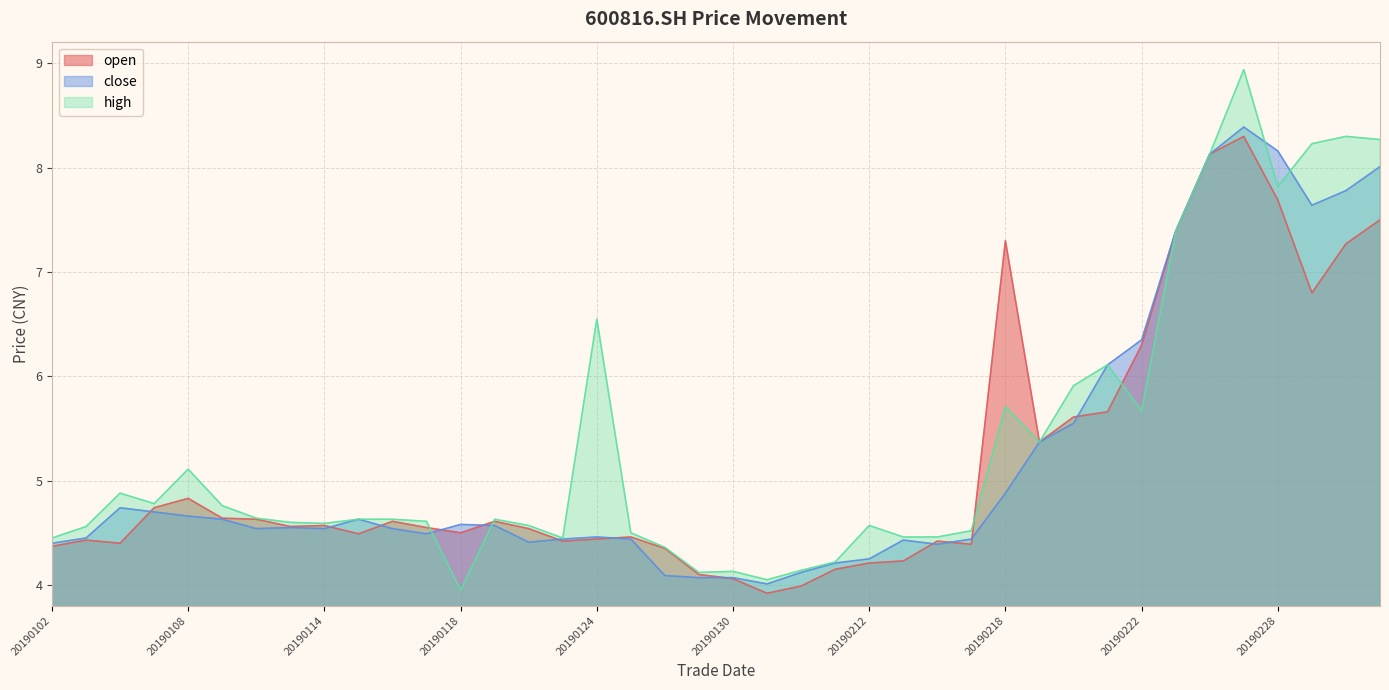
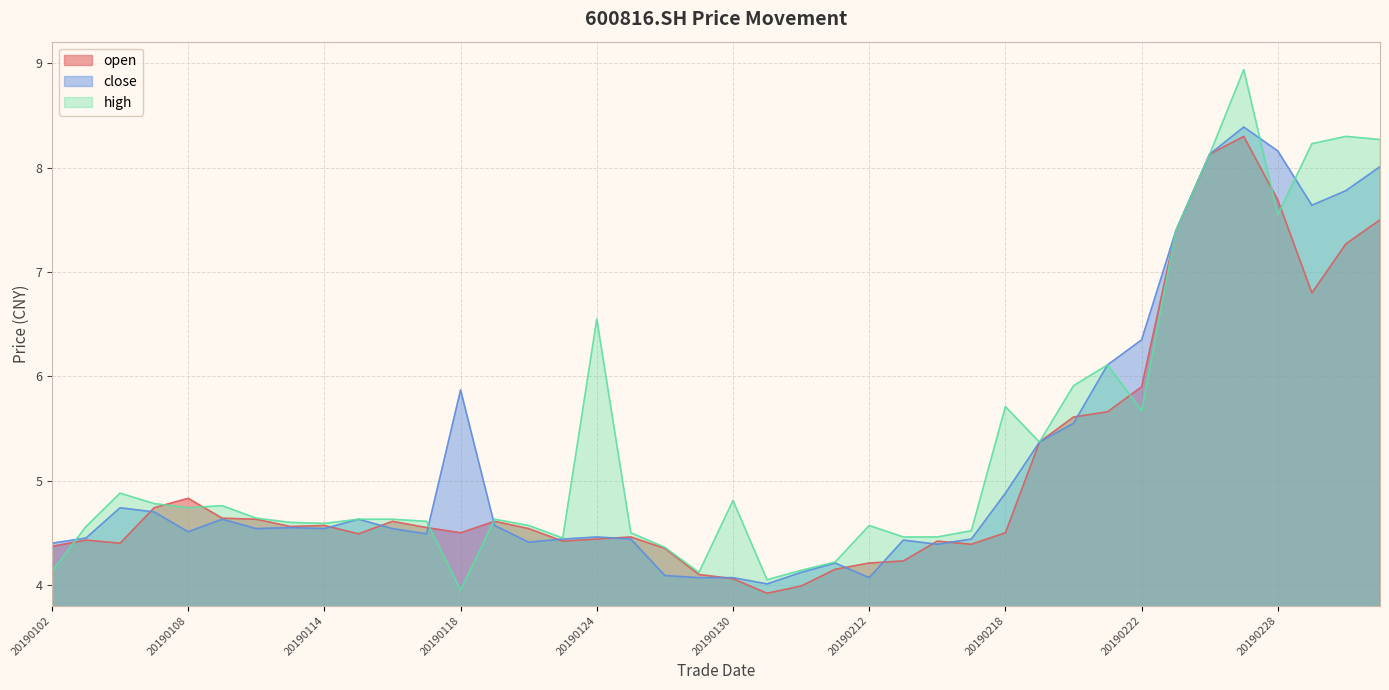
  {
    "open": {
      "20190102": 4.37,
      "20190108": 4.83,
      "20190118": 4.5,
      "20190212": 4.2,
-     "20190218": 7.3,
-     "20190222": 6.3,
+     "20190218": 4.5,
+     "20190222": 5.9,
      "20190228": 7.7
    },
    "close": {
      "20190102": 4.40,
-     "20190108": 4.66,
+     "20190108": 4.51,
      "20190114": 4.54,
-     "20190118": 4.58,
-     "20190212": 4.25,
+     "20190118": 5.87,
+     "20190212": 4.07,
      "20190218": 4.88,
      "20190222": 6.35,
      "20190228": 8.16
    },
    "high": {
-     "20190102": 4.45,
-     "20190108": 5.11,
+     "20190102": 4.13,
+     "20190108": 4.74,
      "20190118": 3.95,
      "20190124": 6.55,
-     "20190130": 4.13,
+     "20190130": 4.81,
      "20190212": 4.57,
      "20190218": 5.71,
      "20190222": 5.67,
-     "20190228": 7.82
+     "20190228": 7.55
    }
  }
